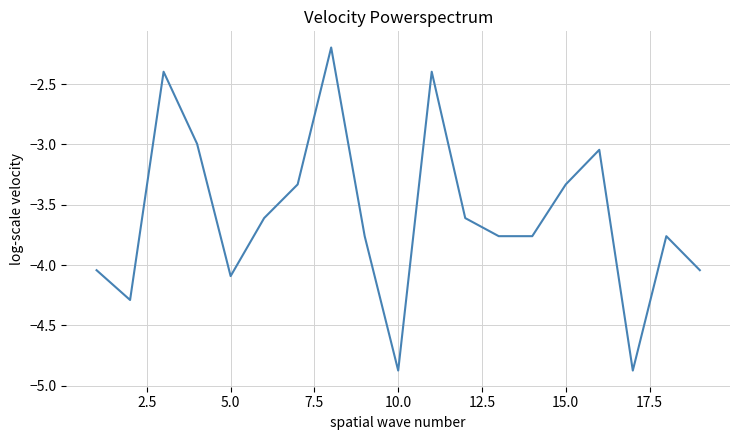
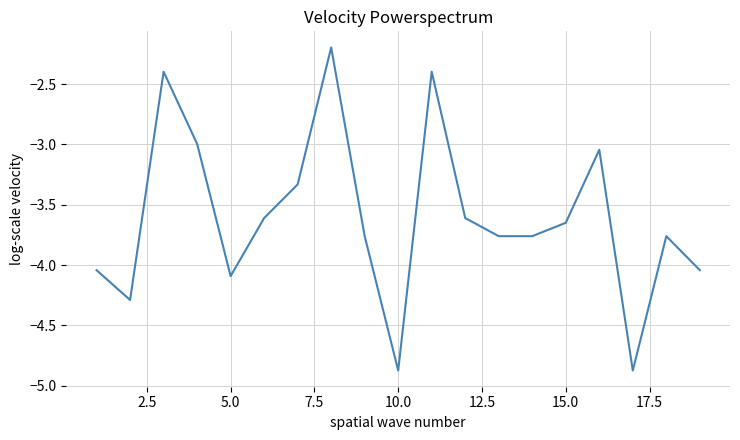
  {
    "5.0": -4.09,
    "10.0": -4.88,
-   "15.0": -3.33
+   "15.0": -3.65
  }
